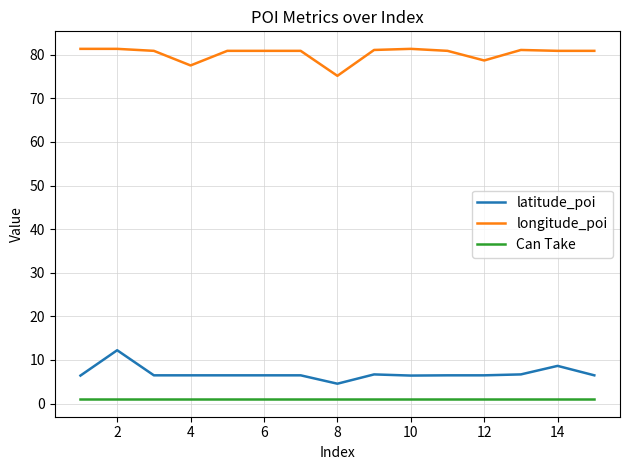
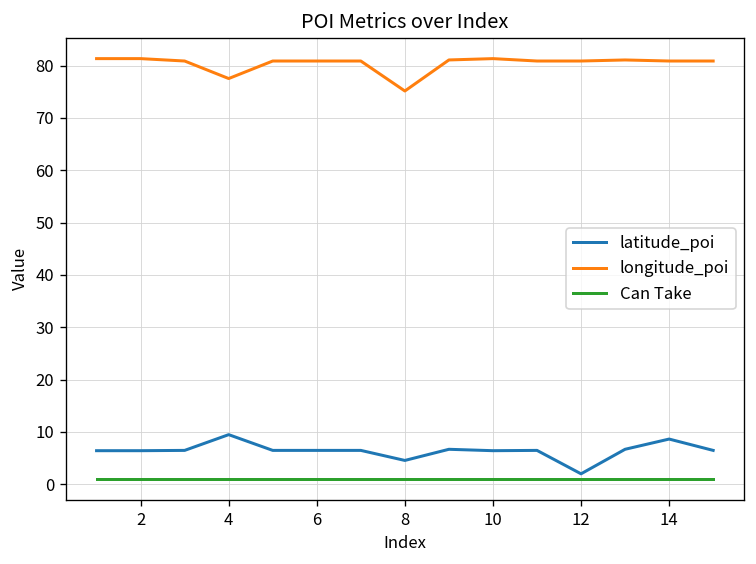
  {
    "latitude_poi": {
-     "2": 12,
-     "4": 6,
+     "2": 6,
+     "4": 9,
      "6": 6,
      "8": 5,
      "10": 6,
-     "12": 6,
+     "12": 2,
      "14": 9
    },
    "longitude_poi": {
      "2": 81,
      "4": 78,
      "6": 81,
      "8": 75,
      "10": 81,
-     "12": 79,
+     "12": 81,
      "14": 81
    },
    "Can Take": {
      "2": 1,
      "4": 1,
      "6": 1,
      "8": 1,
      "10": 1,
      "12": 1,
      "14": 1
    }
  }
